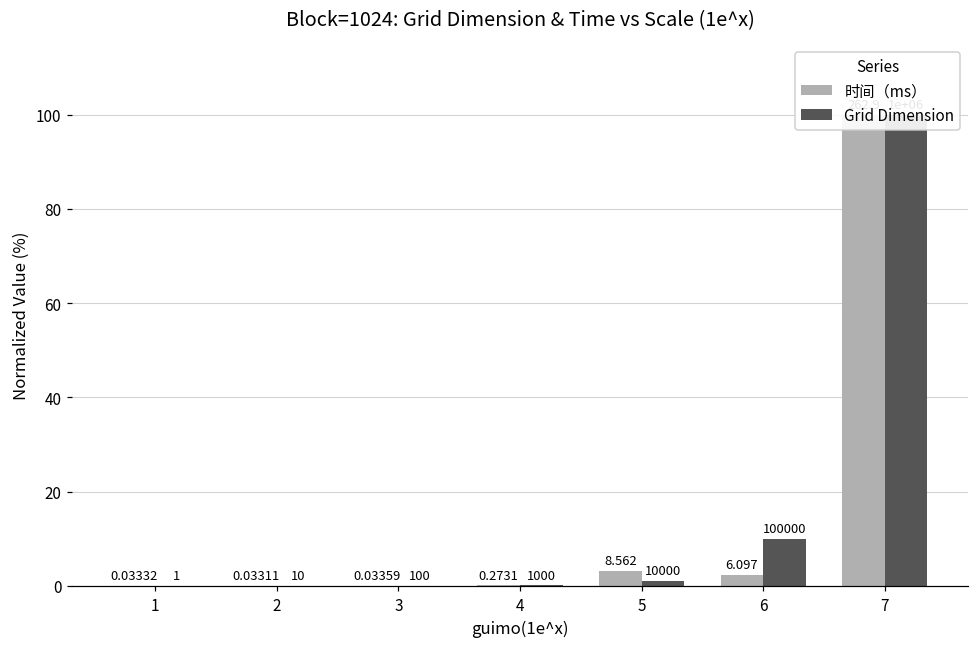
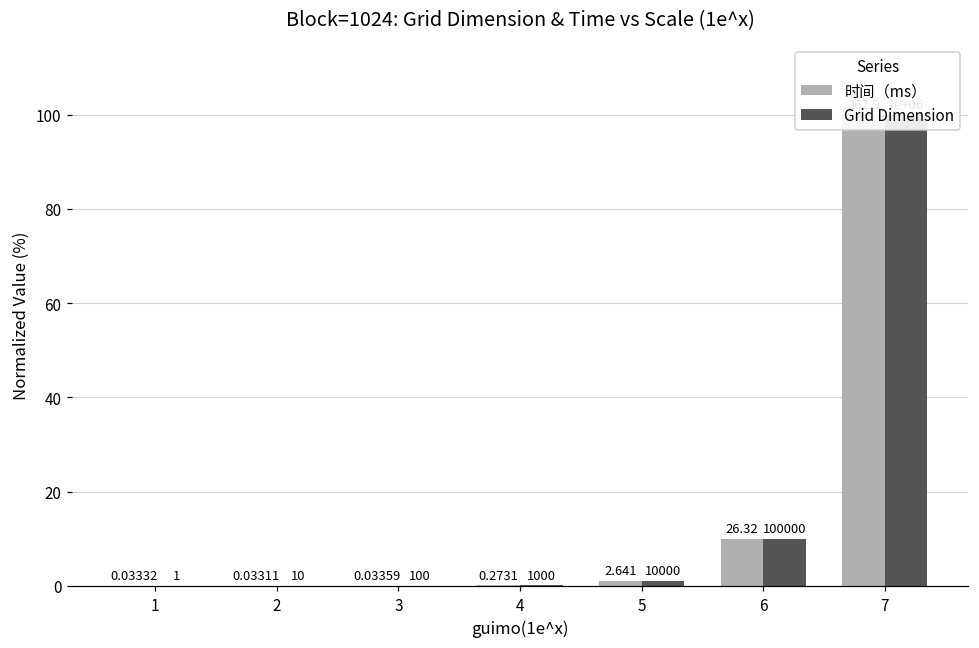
  {
    "时间（ms）": {
-     "5": 8.562,
-     "6": 6.097
+     "5": 2.641,
+     "6": 26.32
    }
  }
